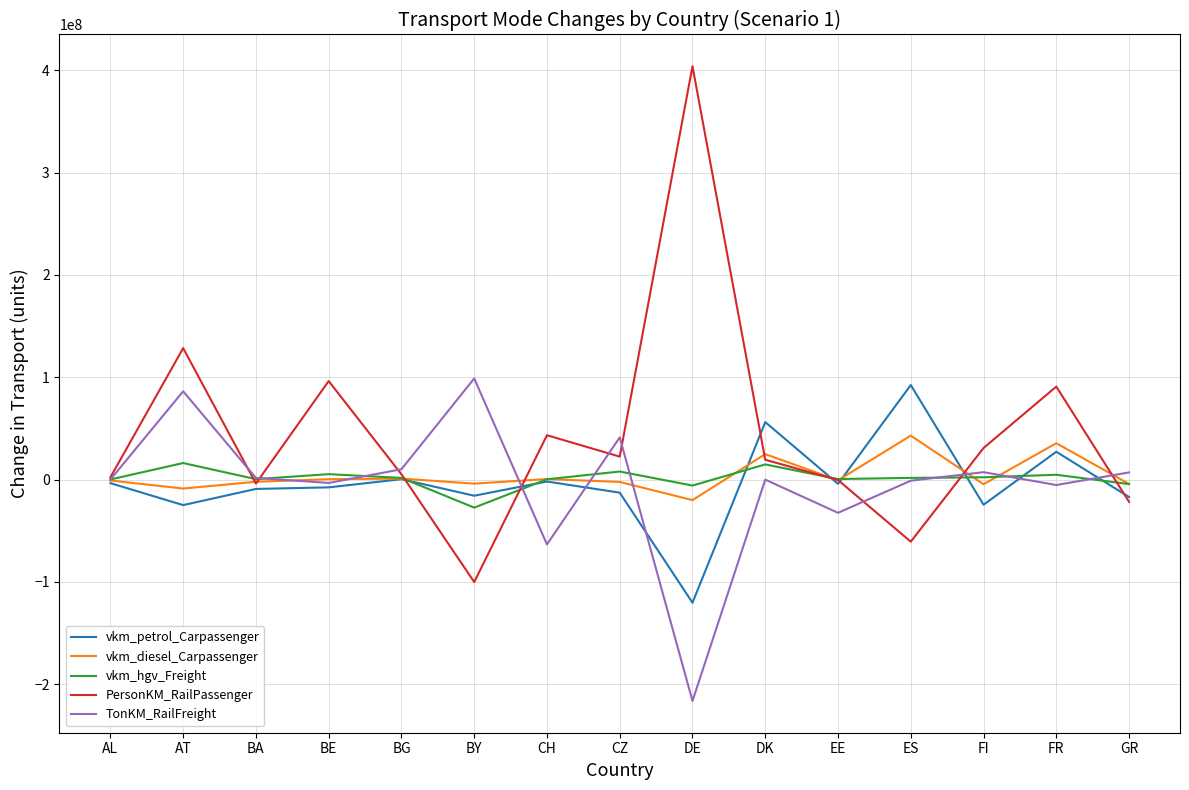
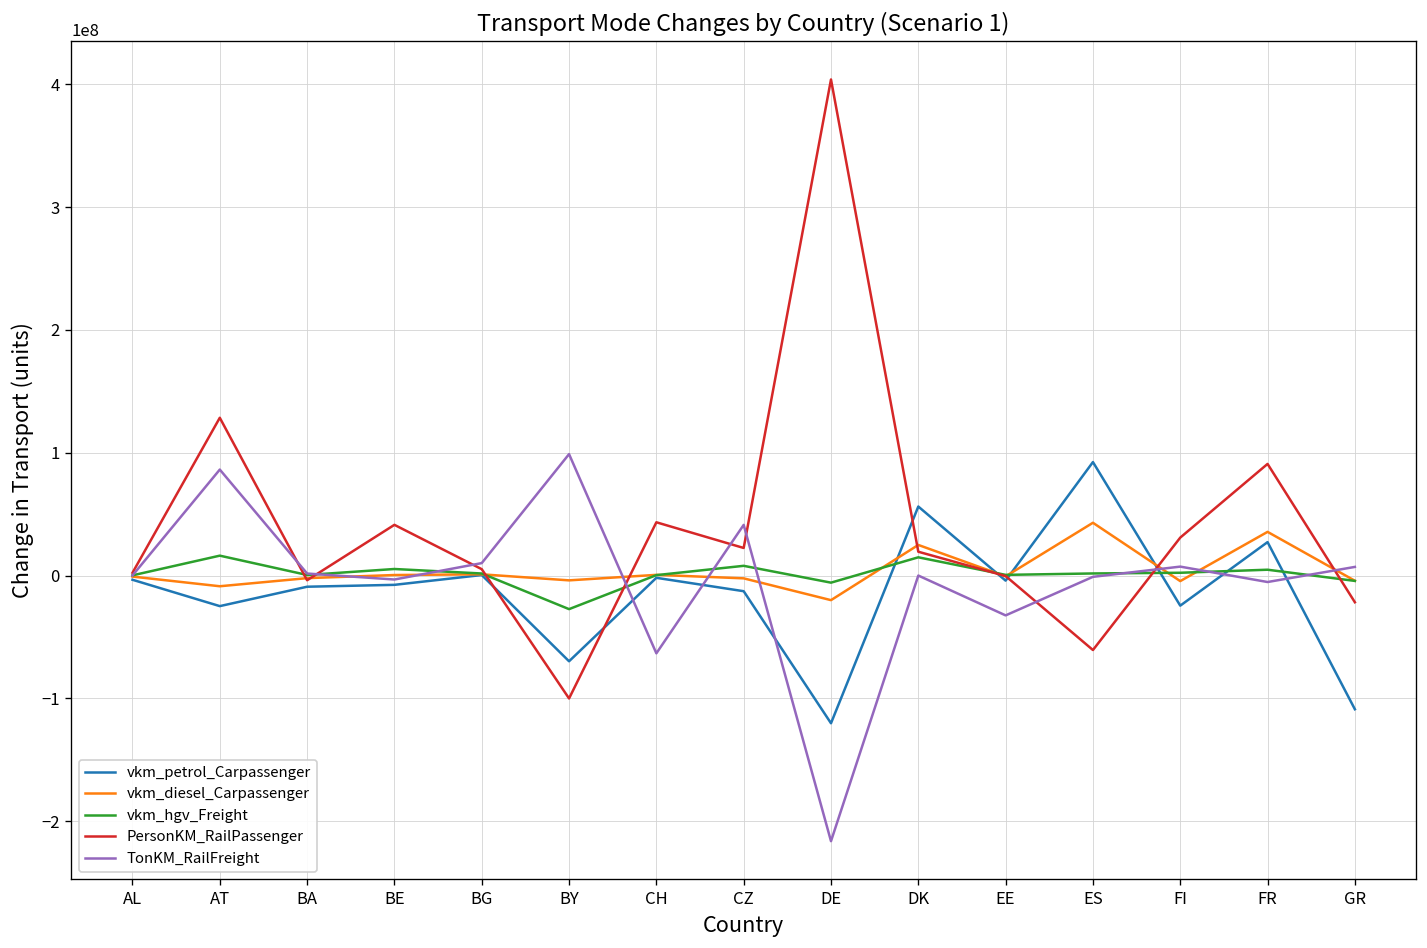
  {
    "vkm_petrol_Carpassenger": {
      "AL": -3000000,
      "AT": -25000000,
      "BA": -9000000,
      "BE": -8000000,
-     "BY": -16000000,
+     "BY": -70000000,
      "CZ": -13000000,
      "DE": -120000000,
      "DK": 56000000,
      "EE": -4000000,
      "ES": 92000000,
      "FI": -25000000,
      "FR": 27000000,
-     "GR": -17000000
+     "GR": -109000000
    },
    "vkm_diesel_Carpassenger": {
      "AT": -9000000,
      "BE": 0,
      "BY": -4000000,
      "CZ": -2000000,
      "DE": -20000000,
      "DK": 25000000,
      "ES": 43000000,
      "FI": -5000000,
      "FR": 36000000
    },
    "vkm_hgv_Freight": {
      "AT": 16000000,
      "BE": 5000000,
      "BY": -27000000,
      "CZ": 8000000,
      "DE": -6000000,
      "DK": 15000000,
      "ES": 2000000,
      "FI": 2000000,
      "FR": 5000000
    },
    "PersonKM_RailPassenger": {
      "AT": 128000000,
-     "BE": 96000000,
+     "BE": 41000000,
      "BG": 5000000,
      "BY": -100000000,
      "CH": 43000000,
      "CZ": 22000000,
      "DE": 404000000,
      "DK": 19000000,
      "ES": -61000000,
      "FI": 31000000,
      "FR": 91000000,
      "GR": -22000000
    },
    "TonKM_RailFreight": {
      "AT": 86000000,
      "BE": -3000000,
      "BG": 10000000,
      "BY": 99000000,
      "CH": -63000000,
      "CZ": 41000000,
      "DE": -216000000,
      "DK": 0,
      "EE": -32000000,
      "ES": -1000000,
      "FI": 7000000,
      "FR": -5000000,
      "GR": 7000000
    }
  }
